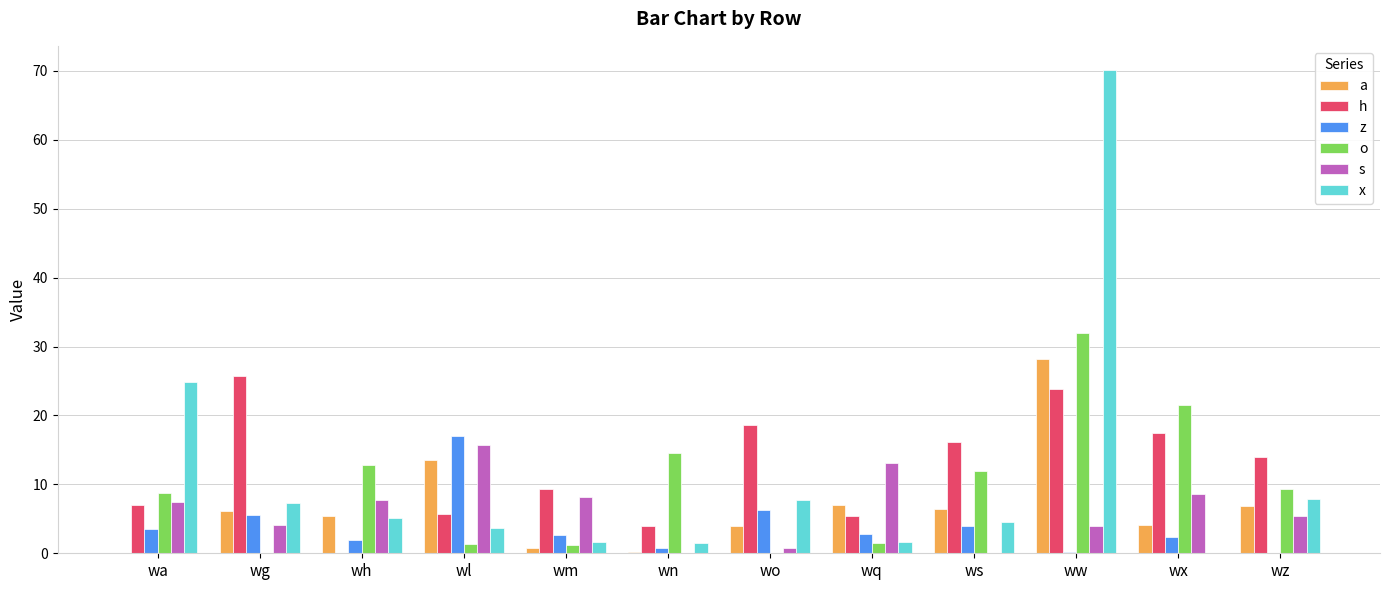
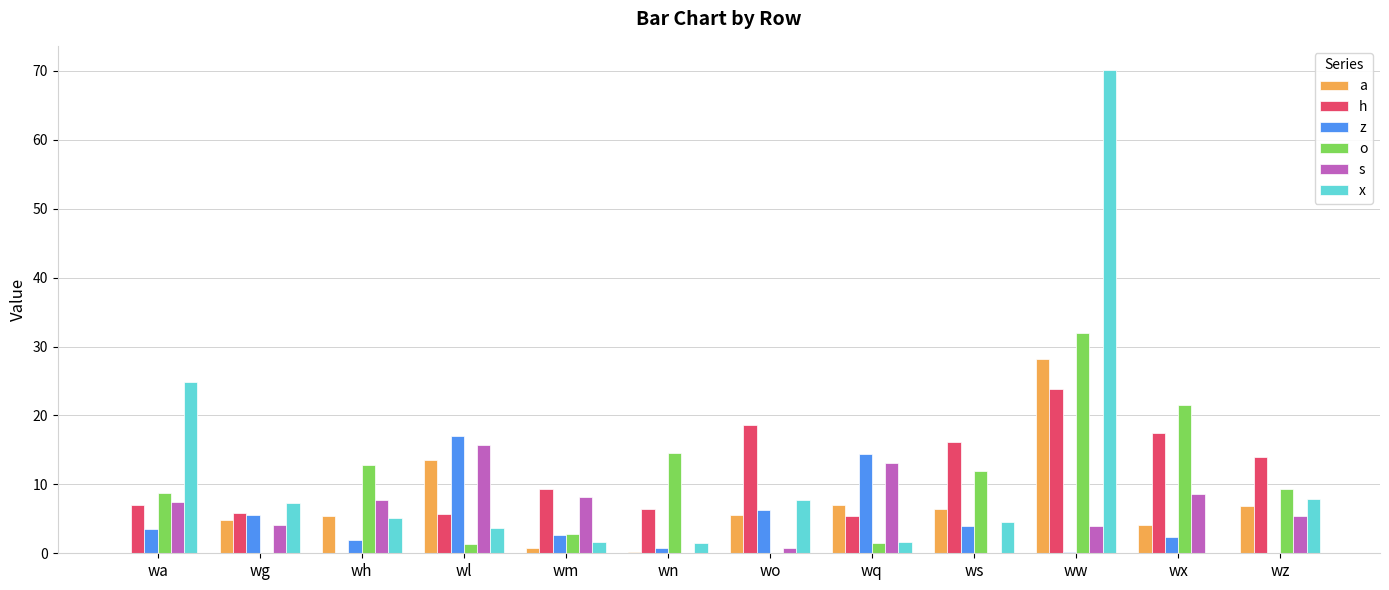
  {
    "a": {
      "wa": 0,
-     "wg": 6,
+     "wg": 5,
      "wh": 5,
      "wl": 14,
      "wm": 1,
-     "wo": 4,
+     "wo": 6,
      "wq": 7,
      "ws": 6,
      "ww": 28,
      "wx": 4,
      "wz": 7
    },
    "h": {
      "wa": 7,
-     "wg": 26,
+     "wg": 6,
      "wh": 0,
      "wl": 6,
      "wm": 9,
-     "wn": 4,
+     "wn": 6,
      "wo": 19,
      "wq": 5,
      "ws": 16,
      "ww": 24,
      "wx": 17,
      "wz": 14
    },
    "z": {
      "wa": 4,
      "wg": 6,
      "wh": 2,
      "wl": 17,
      "wm": 3,
      "wn": 1,
      "wo": 6,
-     "wq": 3,
+     "wq": 14,
      "ws": 4,
      "wx": 2,
      "wz": 0
    },
    "o": {
      "wa": 9,
      "wg": 0,
      "wh": 13,
      "wl": 1,
-     "wm": 1,
+     "wm": 3,
      "wn": 15,
      "wo": 0,
      "wq": 2,
      "ws": 12,
      "ww": 32,
      "wx": 22,
      "wz": 9
    },
    "s": {
      "wa": 7,
      "wg": 4,
      "wh": 8,
      "wl": 16,
      "wm": 8,
      "wn": 0,
      "wo": 1,
      "wq": 13,
      "ws": 0,
      "ww": 4,
      "wx": 9,
      "wz": 5
    },
    "x": {
      "wa": 25,
      "wg": 7,
      "wh": 5,
      "wl": 4,
      "wm": 2,
      "wn": 1,
      "wo": 8,
      "wq": 2,
      "ws": 5,
      "ww": 70,
      "wx": 0,
      "wz": 8
    }
  }
